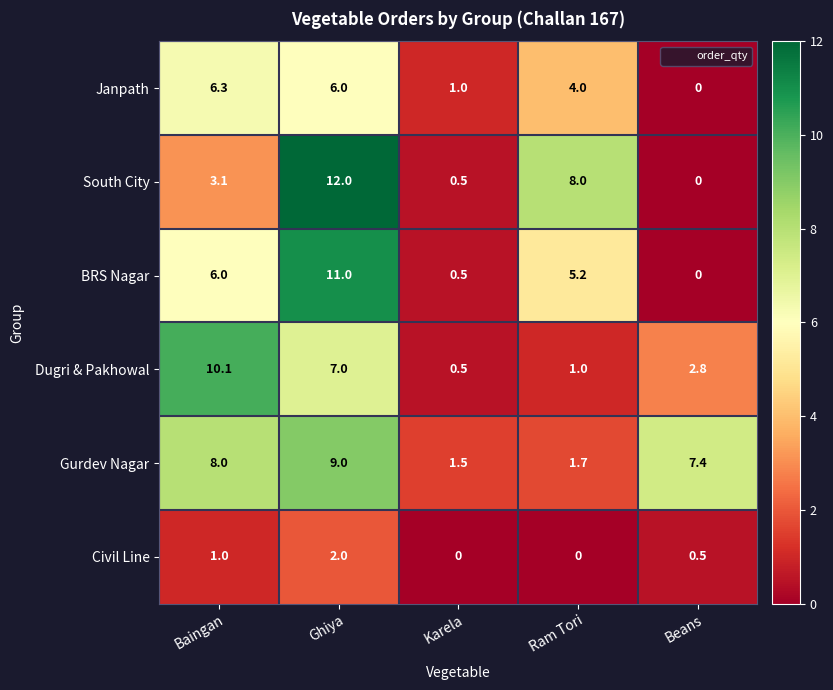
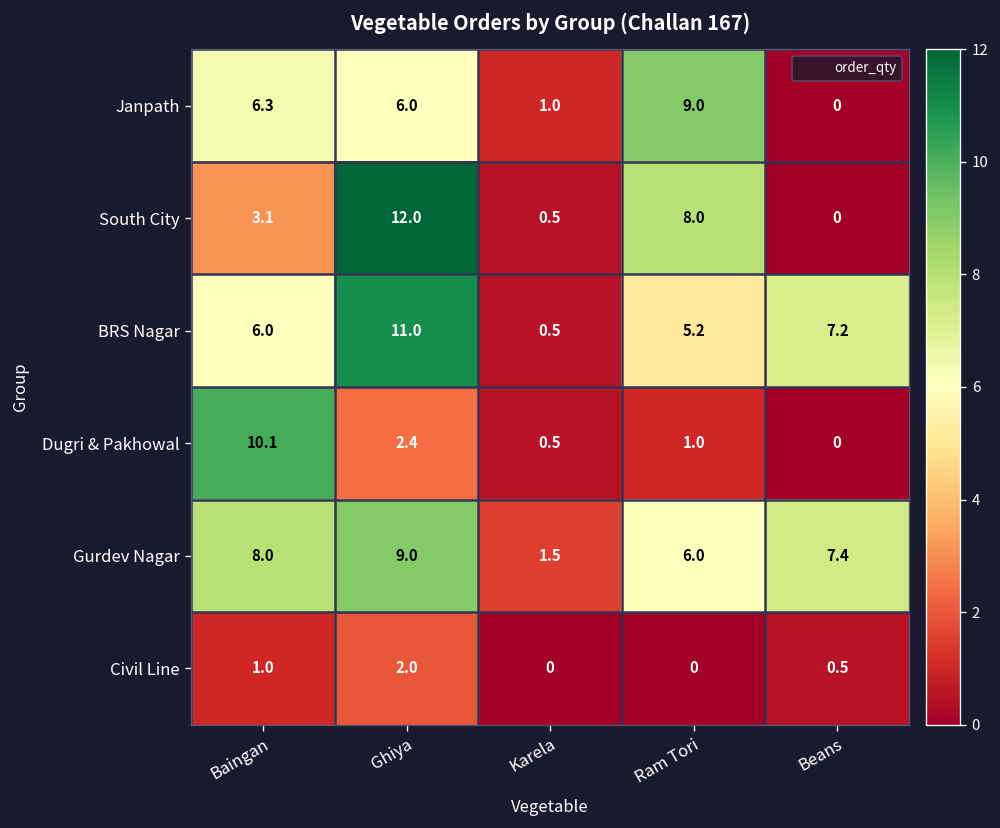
  {
    "Janpath": {
      "Baingan": 6.3,
      "Ghiya": 6.0,
      "Karela": 1.0,
-     "Ram Tori": 4.0,
+     "Ram Tori": 9.0,
      "Beans": 0
    },
    "South City": {
      "Baingan": 3.1,
      "Ghiya": 12.0,
      "Karela": 0.5,
      "Ram Tori": 8.0,
      "Beans": 0
    },
    "BRS Nagar": {
      "Baingan": 6.0,
      "Ghiya": 11.0,
      "Karela": 0.5,
      "Ram Tori": 5.2,
-     "Beans": 0
+     "Beans": 7.2
    },
    "Dugri & Pakhowal": {
      "Baingan": 10.1,
-     "Ghiya": 7.0,
+     "Ghiya": 2.4,
      "Karela": 0.5,
      "Ram Tori": 1.0,
-     "Beans": 2.8
+     "Beans": 0
    },
    "Gurdev Nagar": {
      "Baingan": 8.0,
      "Ghiya": 9.0,
      "Karela": 1.5,
-     "Ram Tori": 1.7,
+     "Ram Tori": 6.0,
      "Beans": 7.4
    },
    "Civil Line": {
      "Baingan": 1.0,
      "Ghiya": 2.0,
      "Karela": 0,
      "Ram Tori": 0,
      "Beans": 0.5
    }
  }
